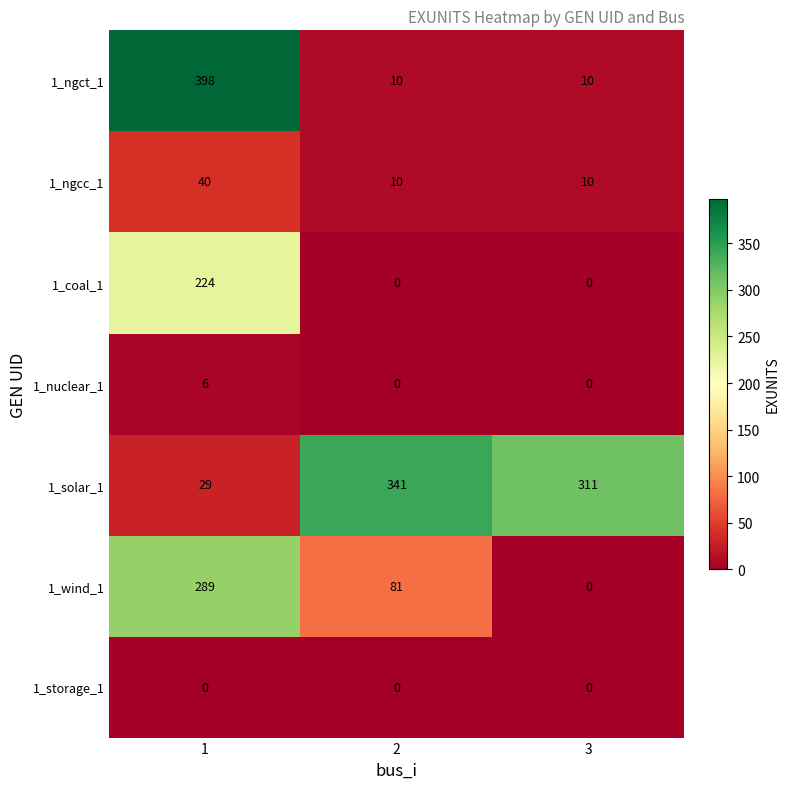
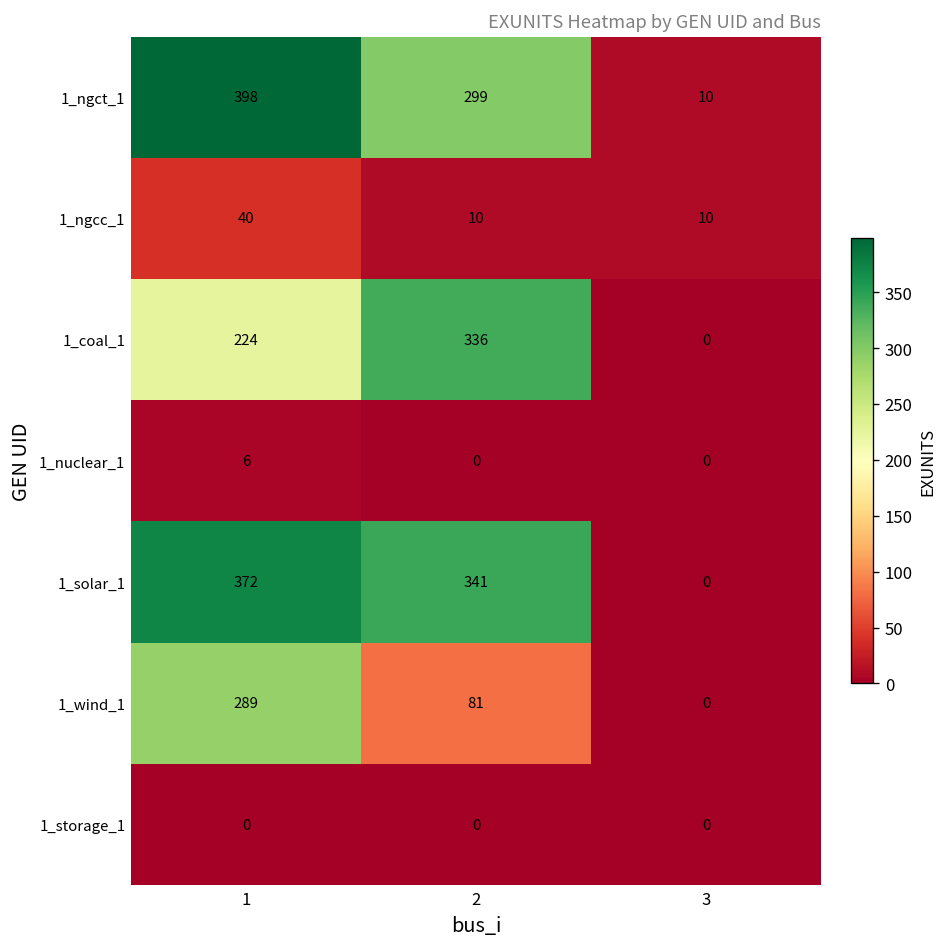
  {
    "1_ngct_1": {
      "1": 398,
-     "2": 10,
+     "2": 299,
      "3": 10
    },
    "1_ngcc_1": {
      "1": 40,
      "2": 10,
      "3": 10
    },
    "1_coal_1": {
      "1": 224,
-     "2": 0,
+     "2": 336,
      "3": 0
    },
    "1_nuclear_1": {
      "1": 6,
      "2": 0,
      "3": 0
    },
    "1_solar_1": {
-     "1": 29,
+     "1": 372,
      "2": 341,
-     "3": 311
+     "3": 0
    },
    "1_wind_1": {
      "1": 289,
      "2": 81,
      "3": 0
    },
    "1_storage_1": {
      "1": 0,
      "2": 0,
      "3": 0
    }
  }
